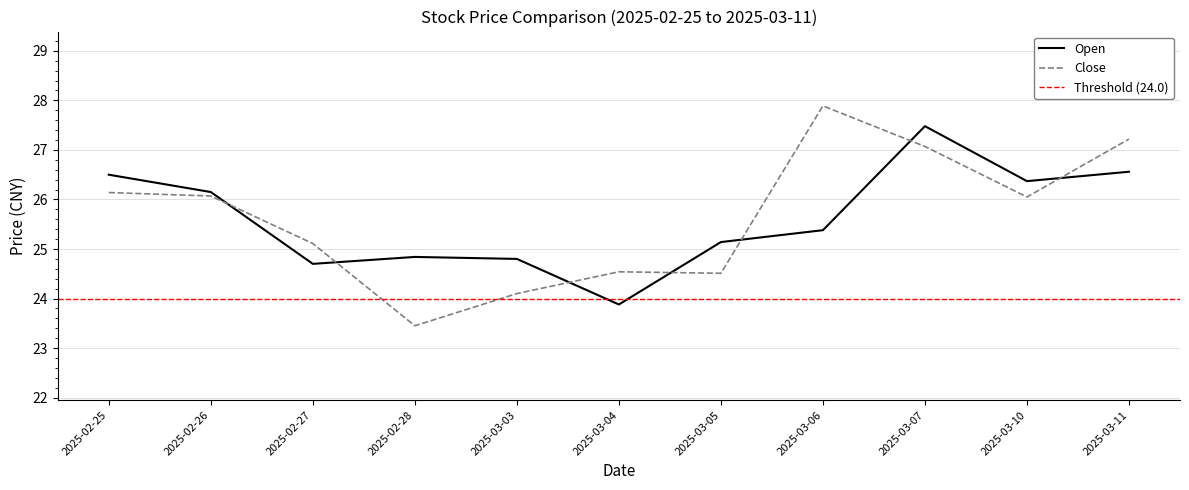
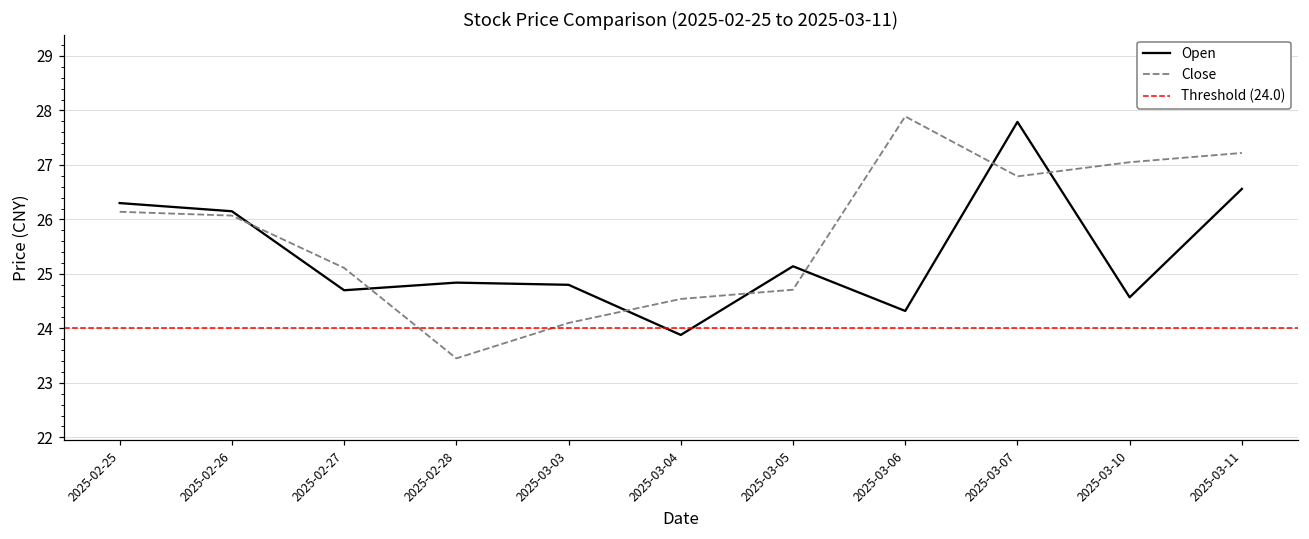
  {
    "Open": {
-     "2025-02-25": 26.5,
+     "2025-02-25": 26.3,
      "2025-02-26": 26.2,
      "2025-02-27": 24.7,
      "2025-02-28": 24.8,
      "2025-03-03": 24.8,
      "2025-03-04": 23.9,
      "2025-03-05": 25.1,
-     "2025-03-06": 25.4,
-     "2025-03-07": 27.5,
-     "2025-03-10": 26.4,
+     "2025-03-06": 24.3,
+     "2025-03-07": 27.8,
+     "2025-03-10": 24.6,
      "2025-03-11": 26.6
    },
    "Close": {
      "2025-02-25": 26.1,
      "2025-02-26": 26.1,
      "2025-02-27": 25.1,
      "2025-02-28": 23.5,
      "2025-03-03": 24.1,
      "2025-03-04": 24.5,
-     "2025-03-05": 24.5,
+     "2025-03-05": 24.7,
      "2025-03-06": 27.9,
-     "2025-03-07": 27.1,
-     "2025-03-10": 26.1,
+     "2025-03-07": 26.8,
+     "2025-03-10": 27.1,
      "2025-03-11": 27.2
    }
  }
